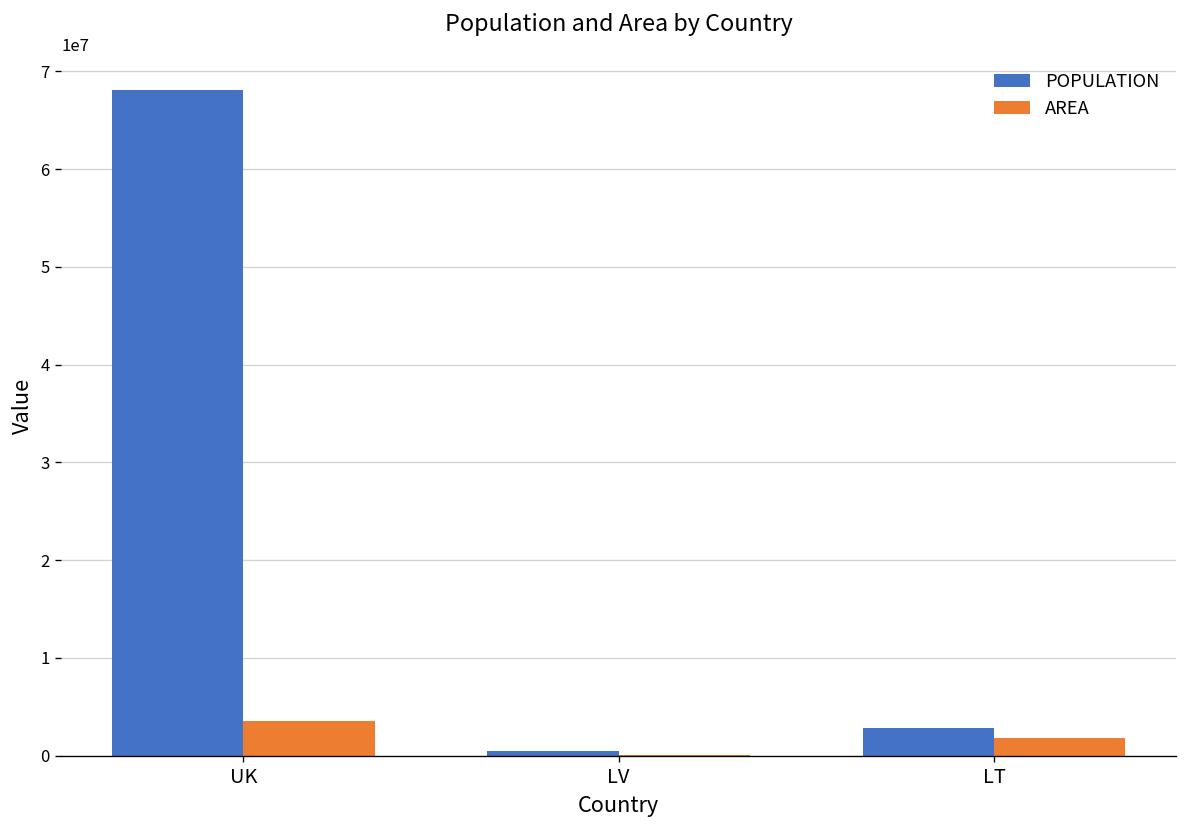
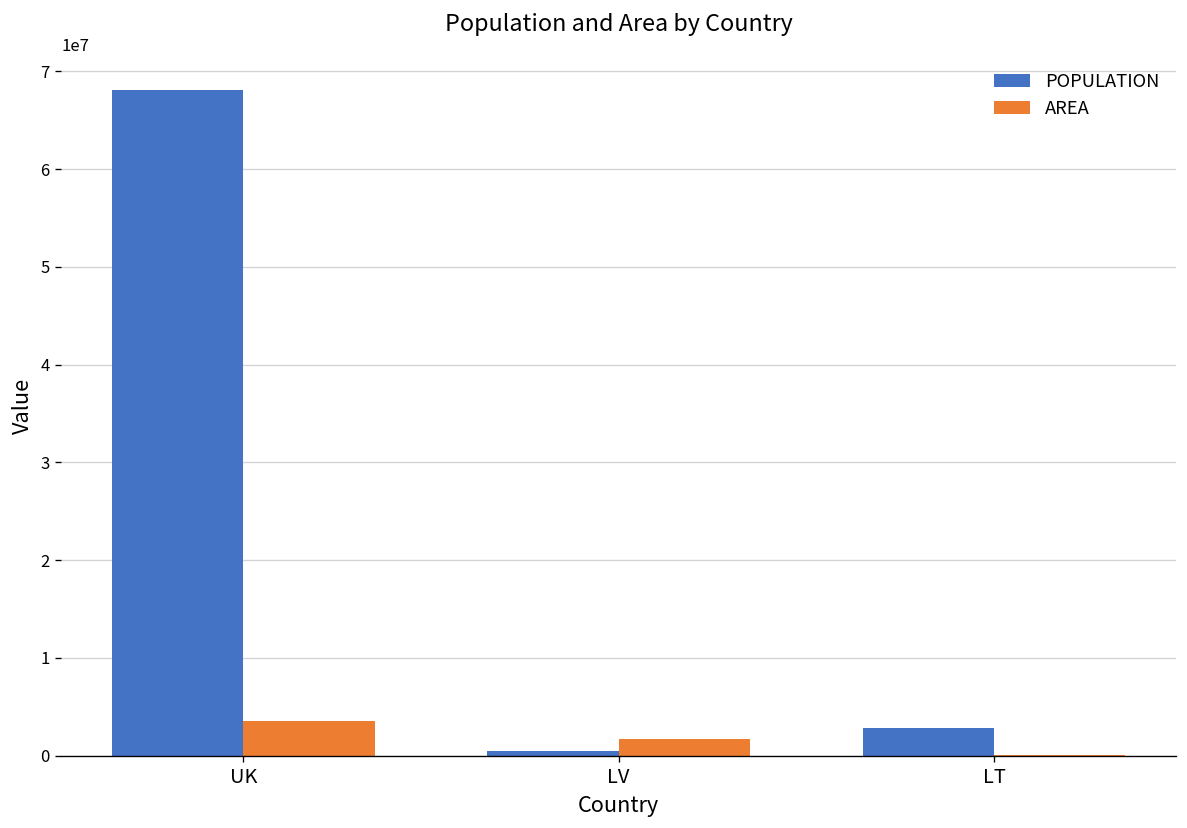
  {
    "POPULATION": {
      "UK": 68000000,
      "LV": 1000000,
      "LT": 3000000
    },
    "AREA": {
      "UK": 4000000,
-     "LV": 0,
-     "LT": 2000000
+     "LV": 2000000,
+     "LT": 0
    }
  }
